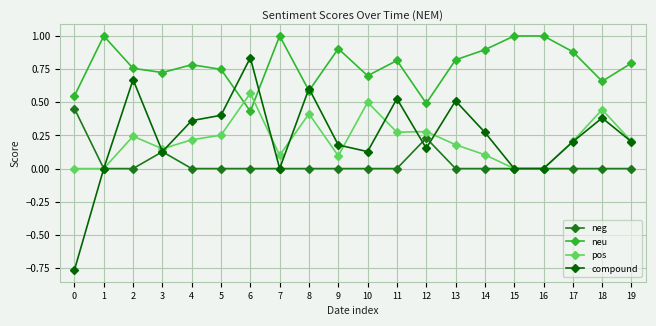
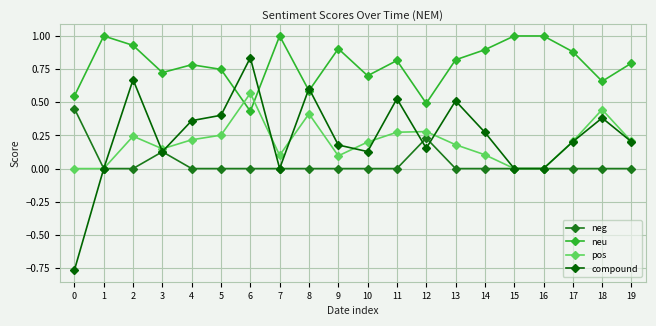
  {
    "neu": {
      "0": 0.55,
      "1": 1.00,
-     "2": 0.76,
+     "2": 0.93,
      "3": 0.72,
      "4": 0.78,
      "5": 0.75,
      "6": 0.43,
      "7": 1.00,
      "9": 0.90,
      "10": 0.70,
      "11": 0.82,
      "12": 0.49,
      "13": 0.82,
      "14": 0.90,
      "15": 1.00,
      "16": 1.00,
      "17": 0.88,
      "18": 0.66,
      "19": 0.80
    },
    "pos": {
      "0": 0.0,
      "2": 0.24,
      "3": 0.15,
      "4": 0.2,
      "5": 0.25,
      "6": 0.57,
      "7": 0.1,
      "8": 0.4,
      "9": 0.1,
-     "10": 0.5,
+     "10": 0.2,
      "11": 0.27,
      "12": 0.28,
      "13": 0.18,
      "14": 0.1,
      "18": 0.45
    }
  }
